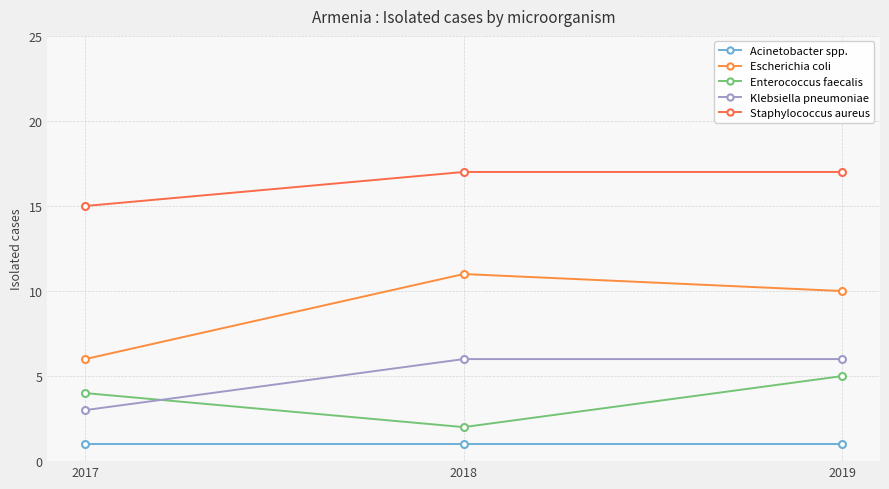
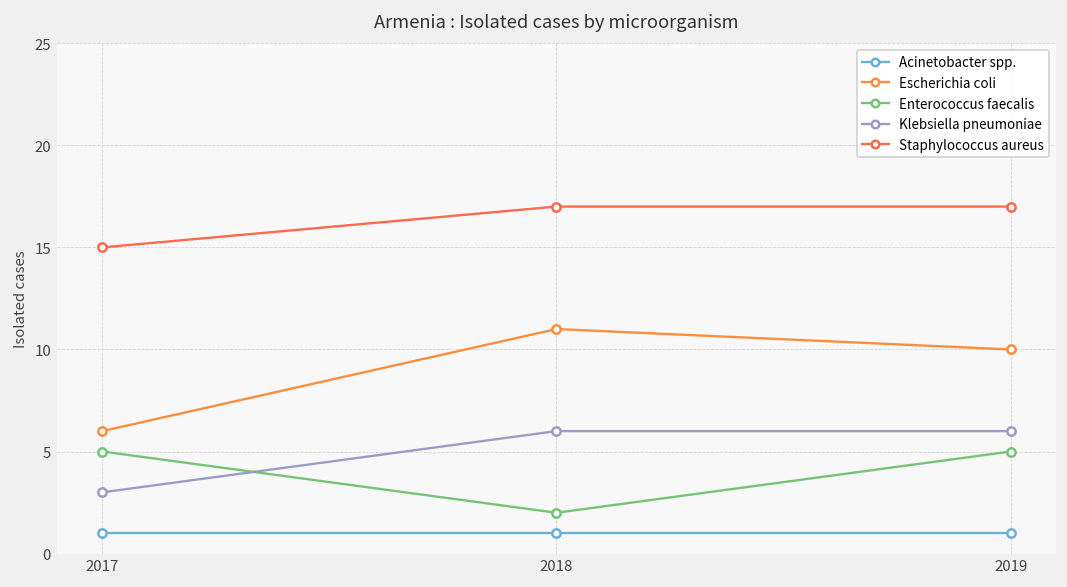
  {
    "Enterococcus faecalis": {
-     "2017": 4,
+     "2017": 5,
      "2018": 2,
      "2019": 5
    }
  }
